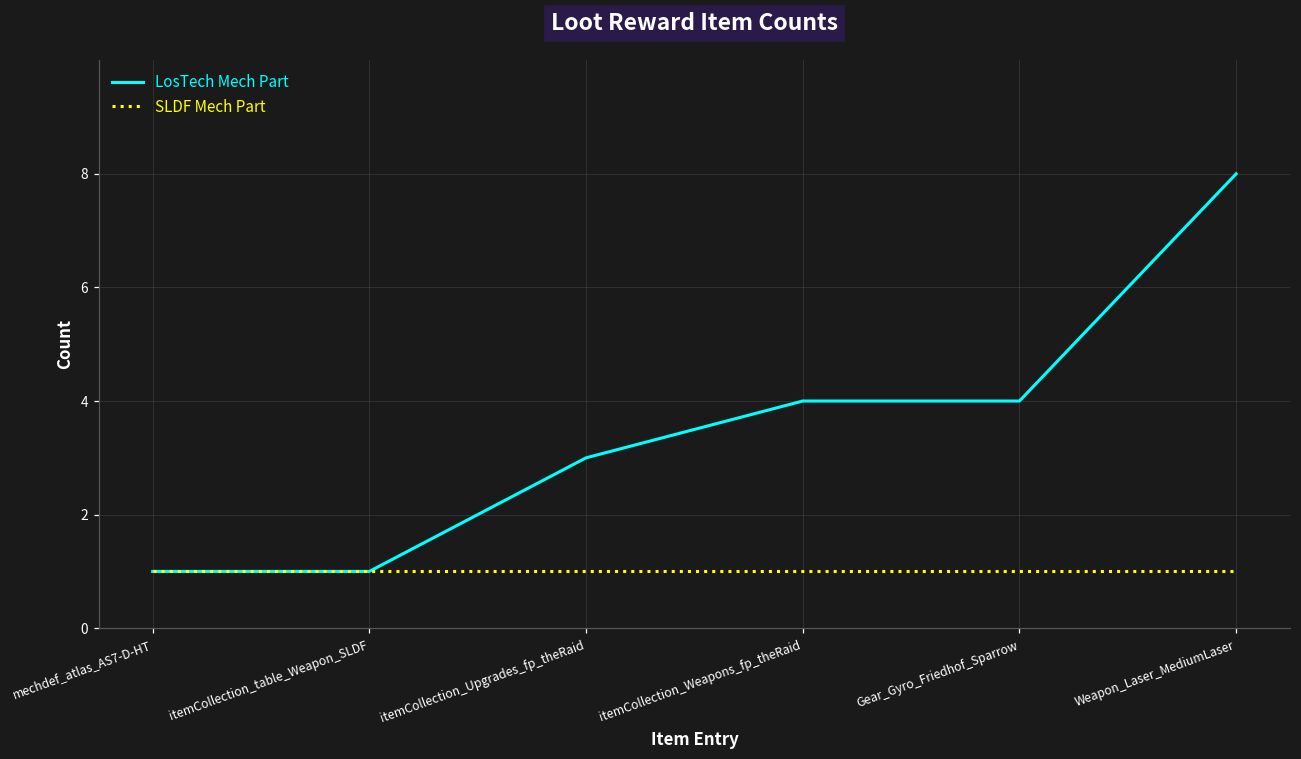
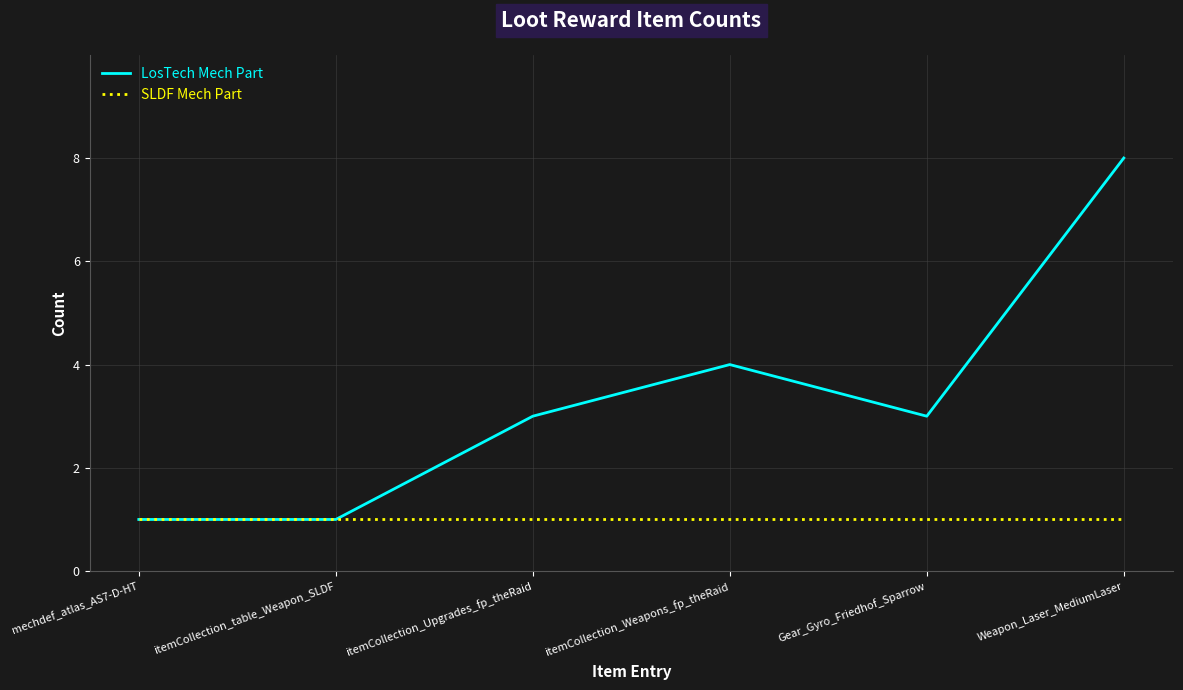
  {
    "LosTech Mech Part": {
      "itemCollection_Upgrades_fp_theRaid": 3,
      "itemCollection_Weapons_fp_theRaid": 4,
-     "Gear_Gyro_Friedhof_Sparrow": 4,
+     "Gear_Gyro_Friedhof_Sparrow": 3,
      "Weapon_Laser_MediumLaser": 8
    },
    "SLDF Mech Part": {
      "itemCollection_Upgrades_fp_theRaid": 1,
      "itemCollection_Weapons_fp_theRaid": 1,
      "Gear_Gyro_Friedhof_Sparrow": 1,
      "Weapon_Laser_MediumLaser": 1
    }
  }
